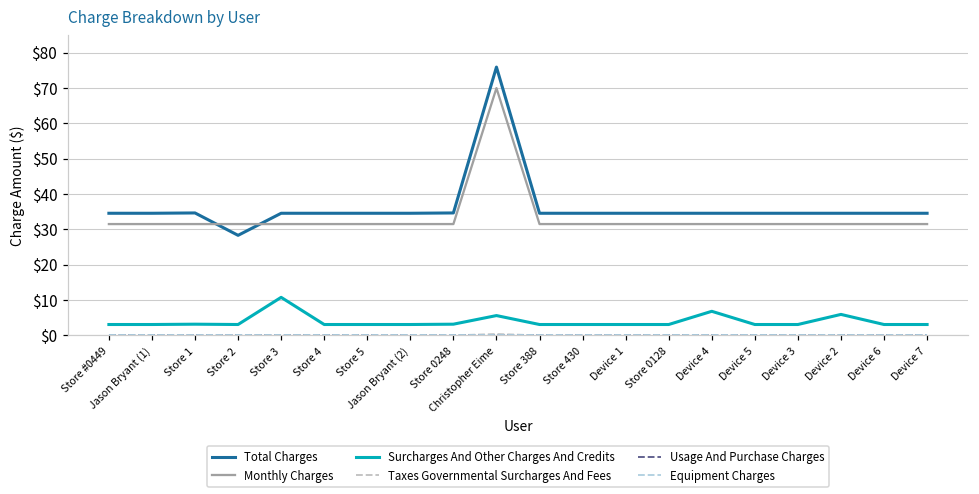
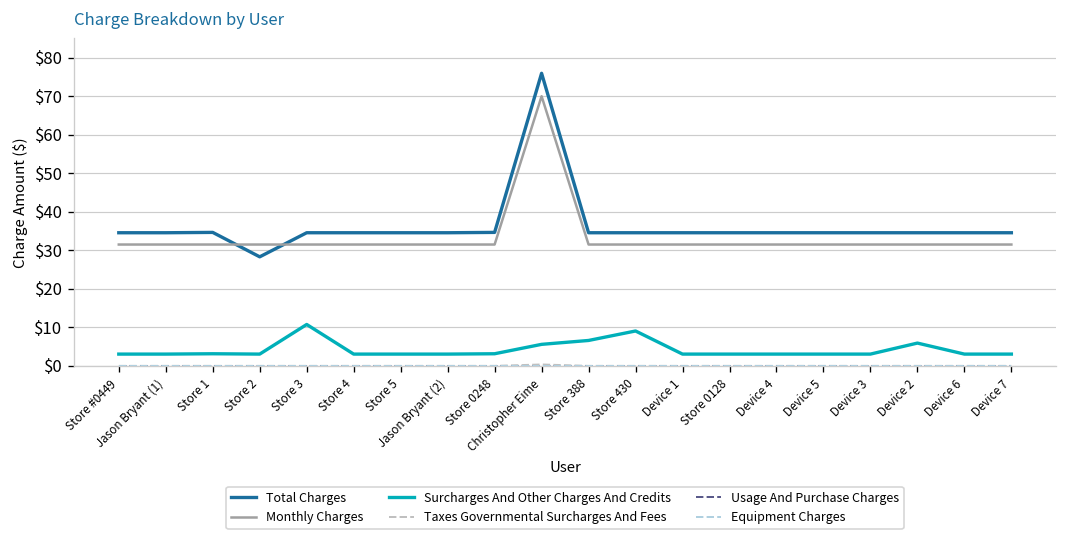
  {
    "Total Charges": {
      "Store #0449": "$35",
      "Jason Bryant (1)": "$35",
      "Store 1": "$35",
      "Store 2": "$28",
      "Store 3": "$35",
      "Store 4": "$35",
      "Store 5": "$35",
      "Jason Bryant (2)": "$35",
      "Store 0248": "$35",
      "Christopher Eime": "$76",
      "Store 388": "$35",
      "Store 430": "$35",
      "Device 1": "$35",
      "Store 0128": "$35",
      "Device 4": "$35",
      "Device 5": "$35",
      "Device 3": "$35",
      "Device 2": "$35",
      "Device 6": "$35",
      "Device 7": "$35"
    },
    "Surcharges And Other Charges And Credits": {
      "Store #0449": "$3",
      "Jason Bryant (1)": "$3",
      "Store 1": "$3",
      "Store 2": "$3",
      "Store 3": "$11",
      "Store 4": "$3",
      "Store 5": "$3",
      "Jason Bryant (2)": "$3",
      "Store 0248": "$3",
      "Christopher Eime": "$6",
-     "Store 388": "$3",
-     "Store 430": "$3",
+     "Store 388": "$7",
+     "Store 430": "$9",
      "Device 1": "$3",
      "Store 0128": "$3",
-     "Device 4": "$7",
+     "Device 4": "$3",
      "Device 5": "$3",
      "Device 3": "$3",
      "Device 2": "$6",
      "Device 6": "$3",
      "Device 7": "$3"
    }
  }
